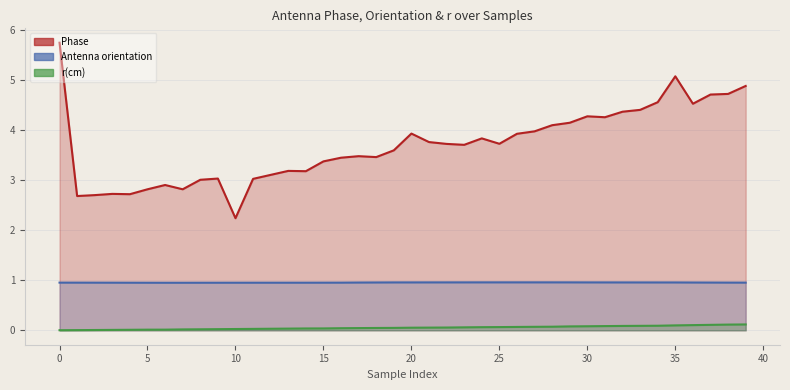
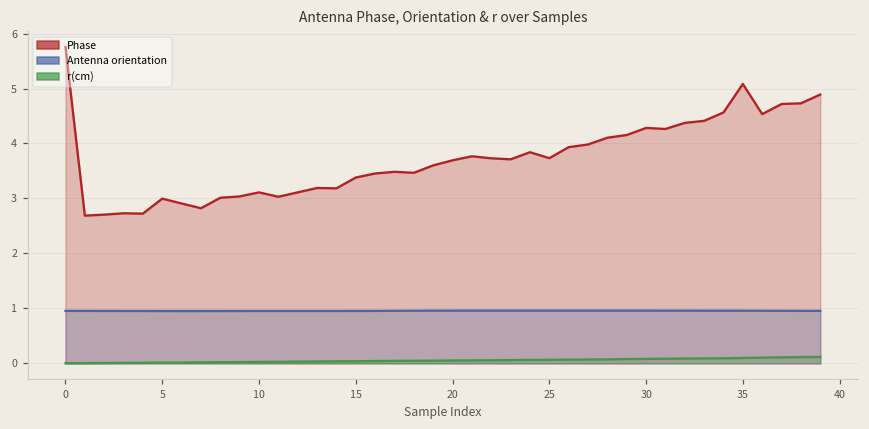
  {
    "Phase": {
-     "5": 2.8,
-     "10": 2.2,
+     "5": 3.0,
+     "10": 3.1,
      "15": 3.4,
-     "20": 3.9,
+     "20": 3.7,
      "25": 3.7,
      "30": 4.3,
      "35": 5.1
    }
  }
